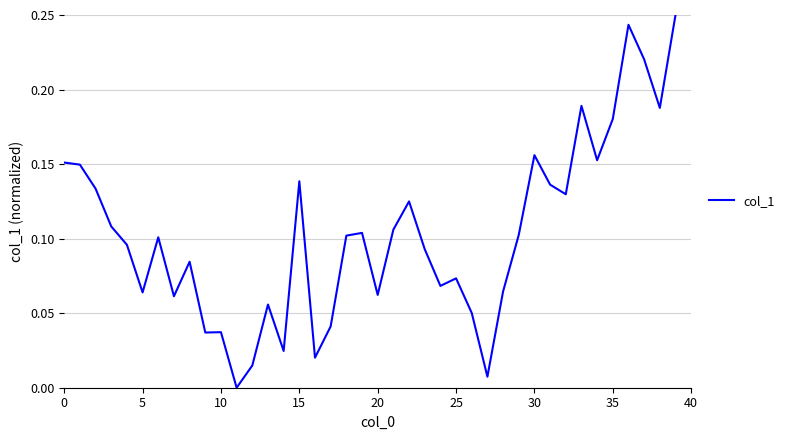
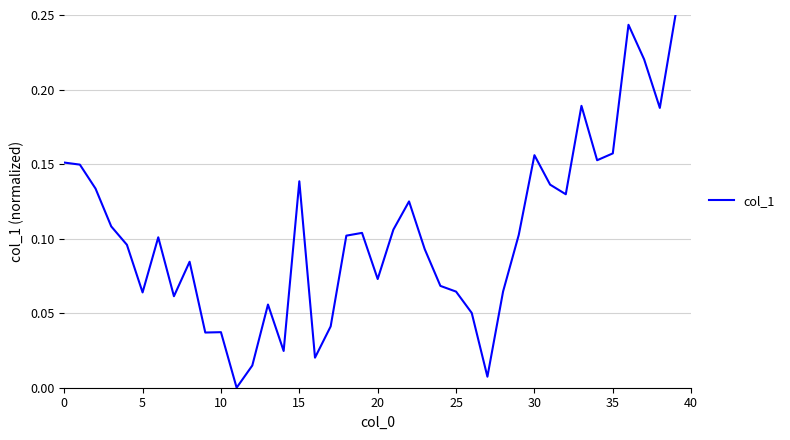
  {
    "0": 0.151,
    "5": 0.064,
    "10": 0.037,
    "15": 0.138,
-   "20": 0.062,
-   "25": 0.073,
+   "20": 0.073,
+   "25": 0.064,
    "30": 0.156,
-   "35": 0.180
+   "35": 0.157
  }
